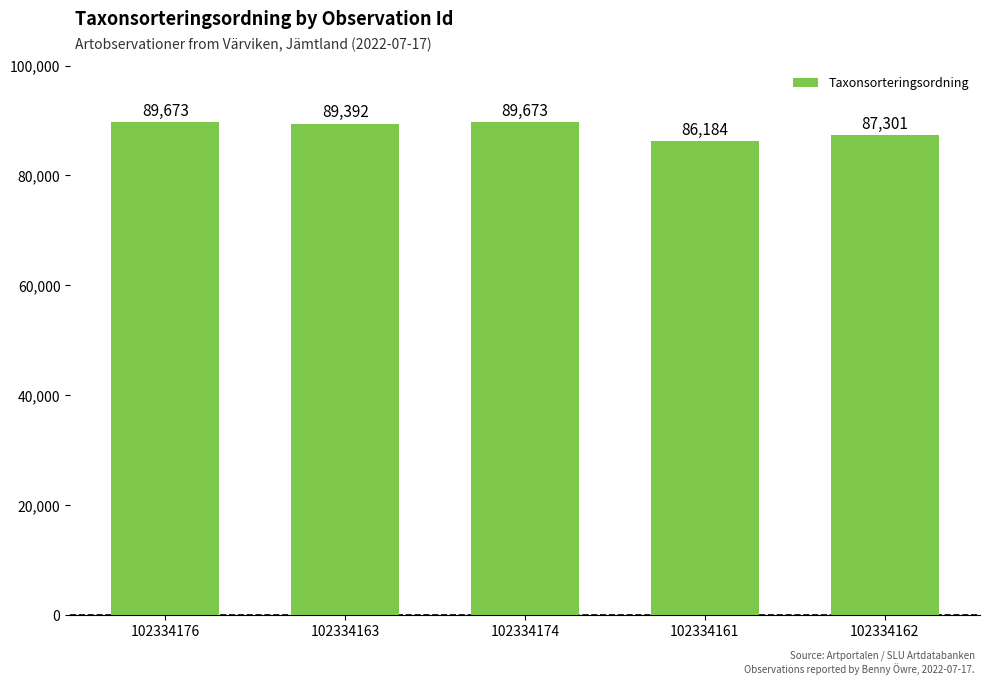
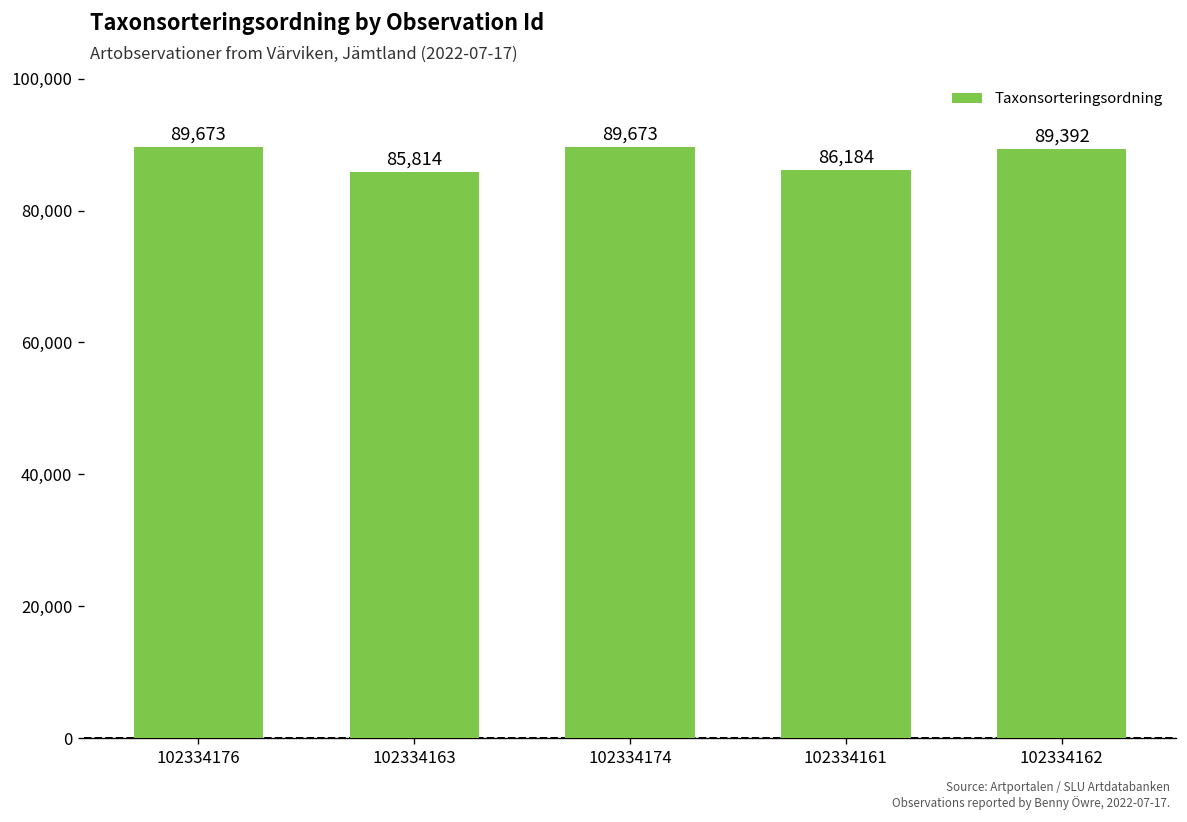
  {
    "102334176": "89,673",
-   "102334163": "89,392",
+   "102334163": "85,814",
    "102334174": "89,673",
    "102334161": "86,184",
-   "102334162": "87,301"
+   "102334162": "89,392"
  }
